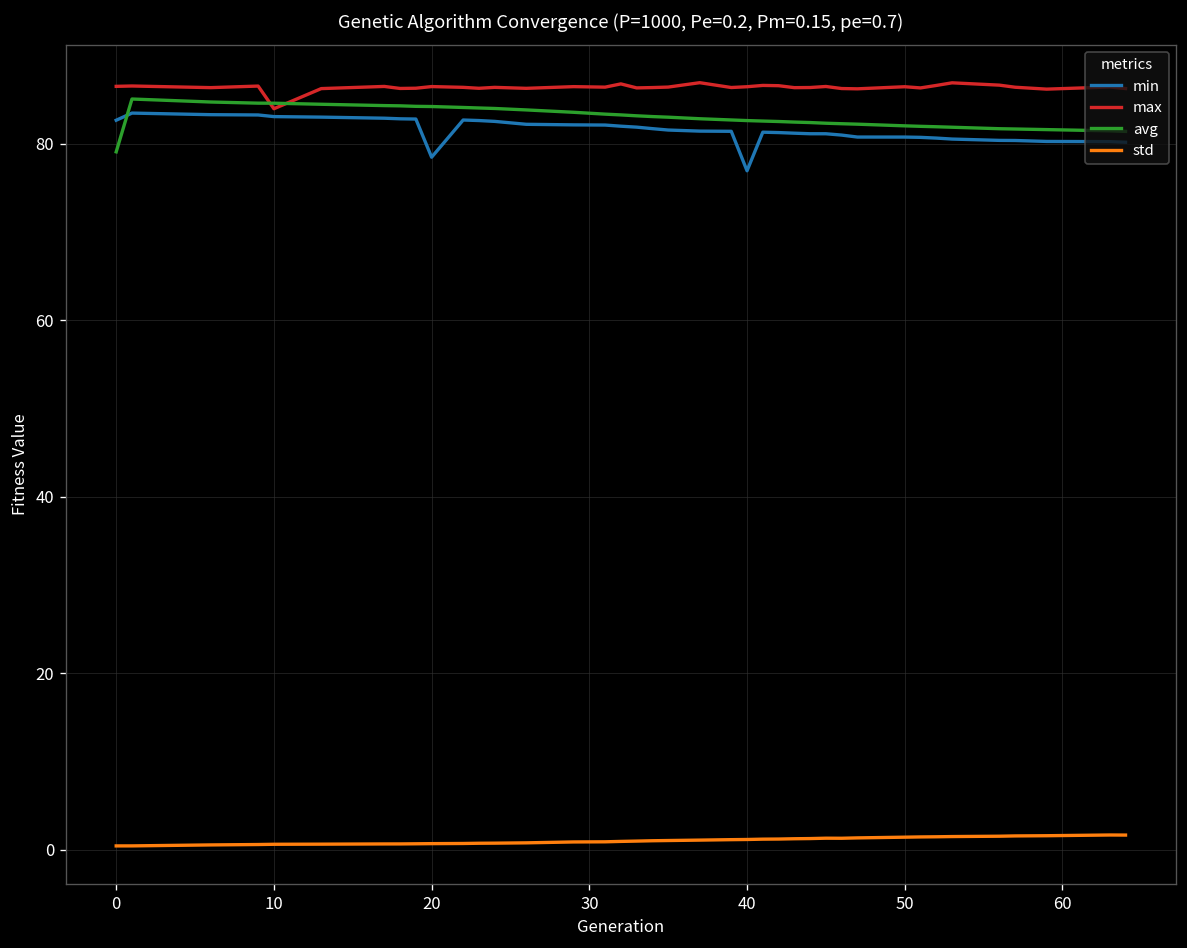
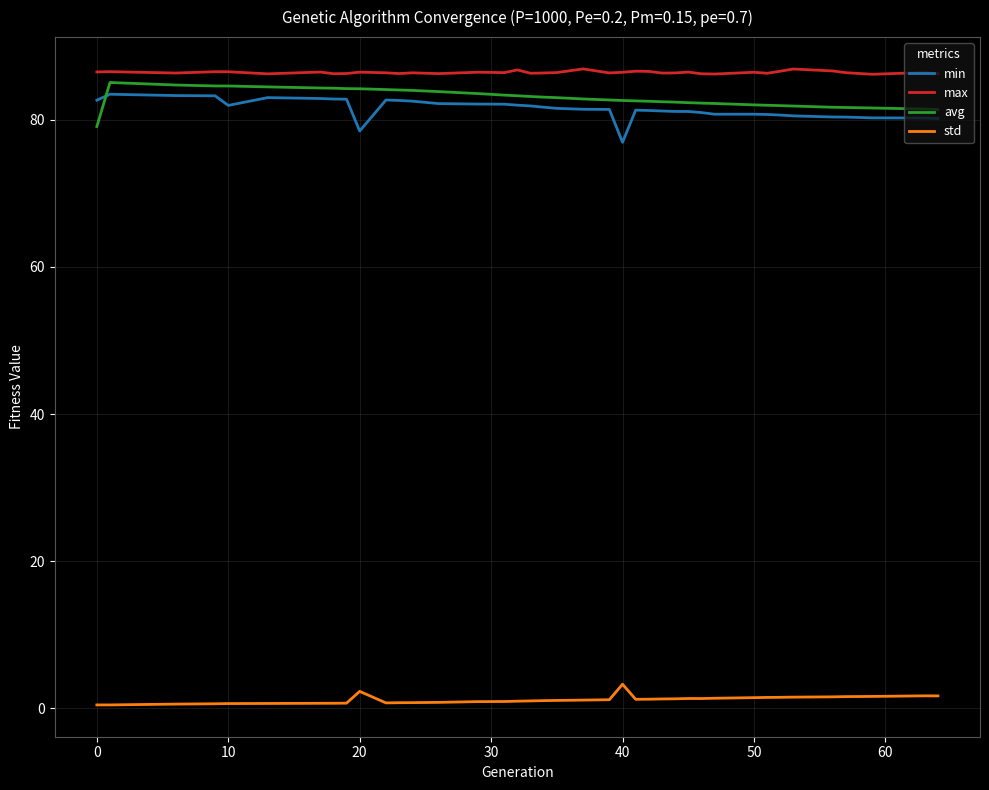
  {
    "min": {
      "0": 83,
-     "10": 83,
+     "10": 82,
      "20": 78,
      "40": 77,
      "50": 81
    },
    "max": {
      "0": 87,
-     "10": 84,
+     "10": 87,
      "20": 86,
      "40": 86,
      "50": 86
    },
    "avg": {
      "0": 79,
      "10": 85,
      "20": 84,
      "40": 83,
      "50": 82
    },
    "std": {
      "0": 0,
      "10": 1,
-     "20": 1,
-     "40": 1,
+     "20": 2,
+     "40": 3,
      "50": 1
    }
  }
